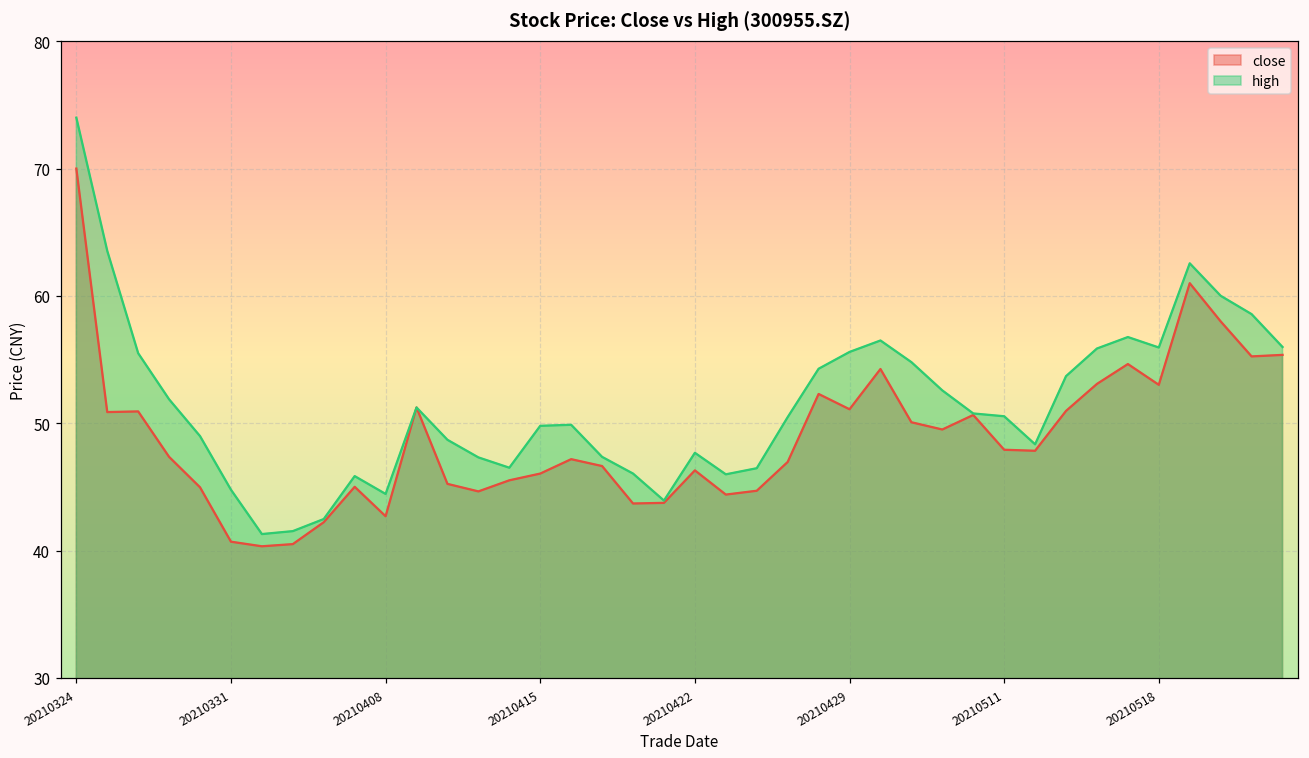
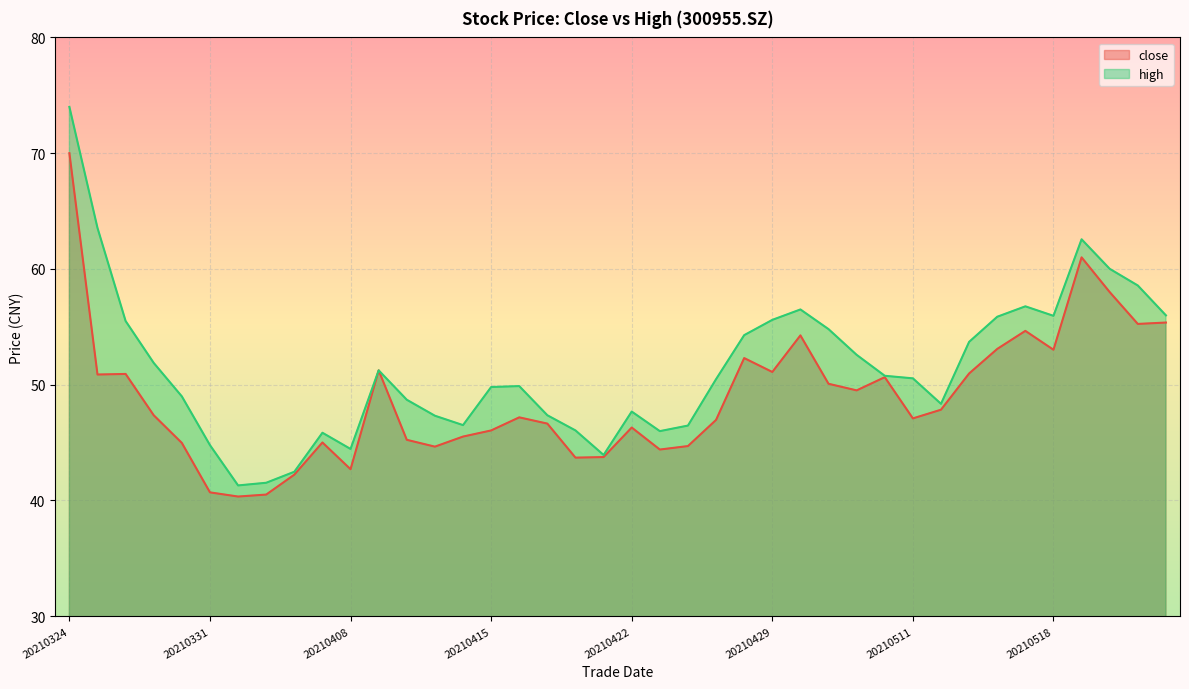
  {
    "close": {
      "20210324": 70.0,
      "20210331": 40.7,
      "20210408": 42.7,
      "20210415": 46.1,
      "20210422": 46.3,
      "20210429": 51.1,
-     "20210511": 47.9,
+     "20210511": 47.1,
      "20210518": 53.0
    },
    "high": {
      "20210324": 74.0,
      "20210331": 44.8,
      "20210408": 44.5,
      "20210415": 49.8,
      "20210422": 47.7,
      "20210429": 55.6,
      "20210511": 50.6,
      "20210518": 56.0
    }
  }
